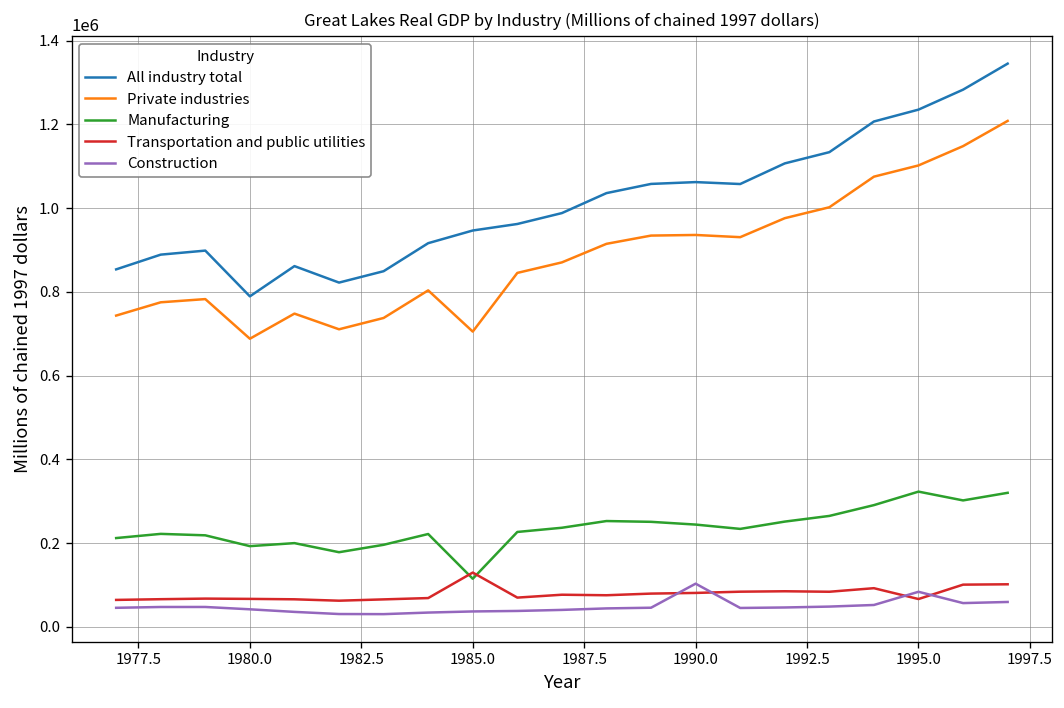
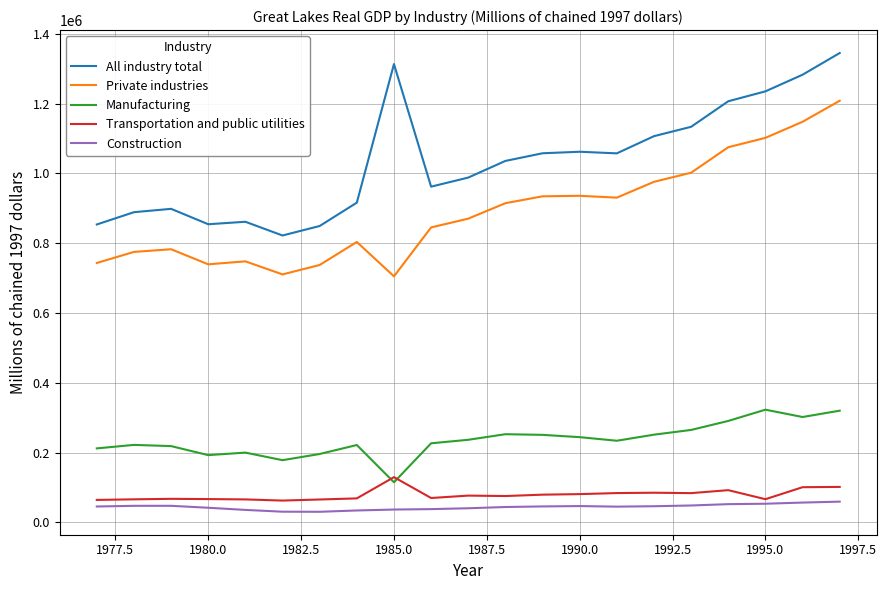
  {
    "All industry total": {
-     "1980.0": 790000,
-     "1985.0": 950000,
+     "1980.0": 850000,
+     "1985.0": 1310000,
      "1990.0": 1060000,
      "1995.0": 1240000
    },
    "Private industries": {
-     "1980.0": 690000,
+     "1980.0": 740000,
      "1985.0": 710000,
      "1990.0": 940000,
      "1995.0": 1100000
    },
    "Manufacturing": {
      "1980.0": 190000,
      "1985.0": 110000,
      "1990.0": 240000,
      "1995.0": 320000
    },
    "Transportation and public utilities": {
      "1980.0": 70000,
      "1985.0": 130000,
      "1990.0": 80000,
      "1995.0": 70000
    },
    "Construction": {
      "1980.0": 40000,
      "1985.0": 40000,
-     "1990.0": 100000,
-     "1995.0": 80000
+     "1990.0": 50000,
+     "1995.0": 50000
    }
  }
